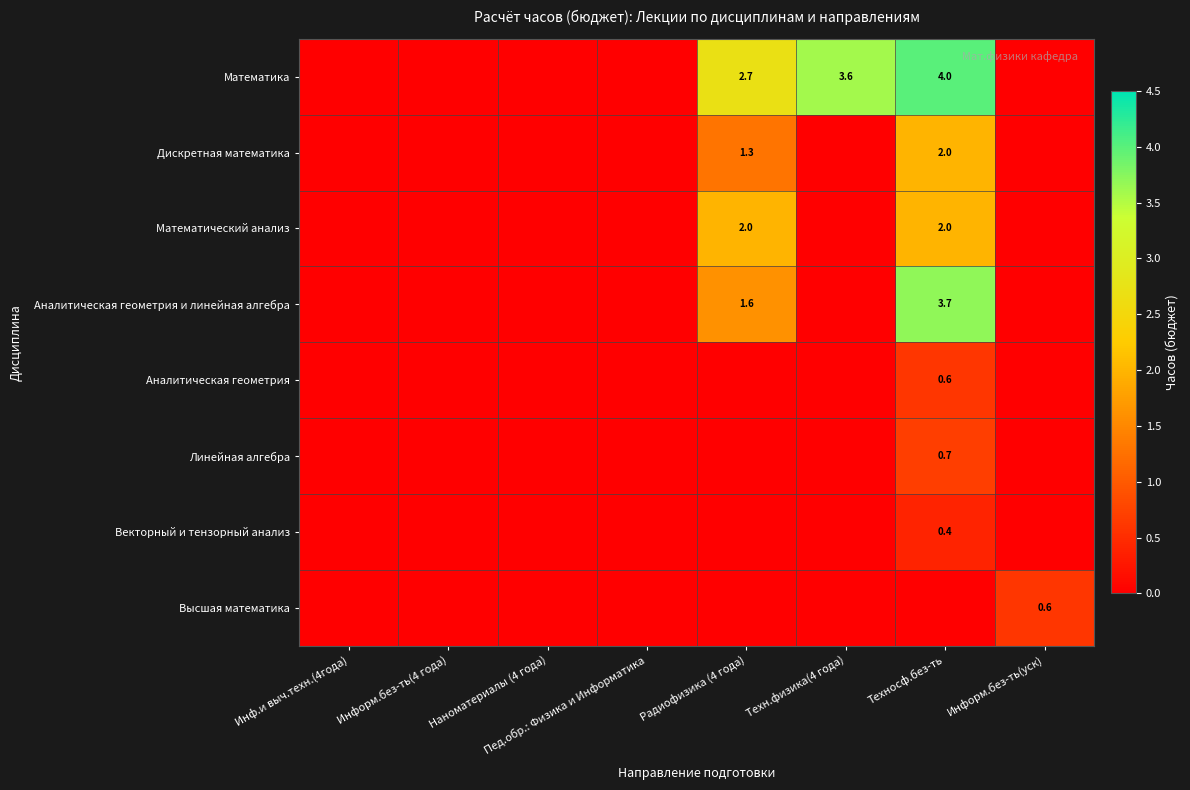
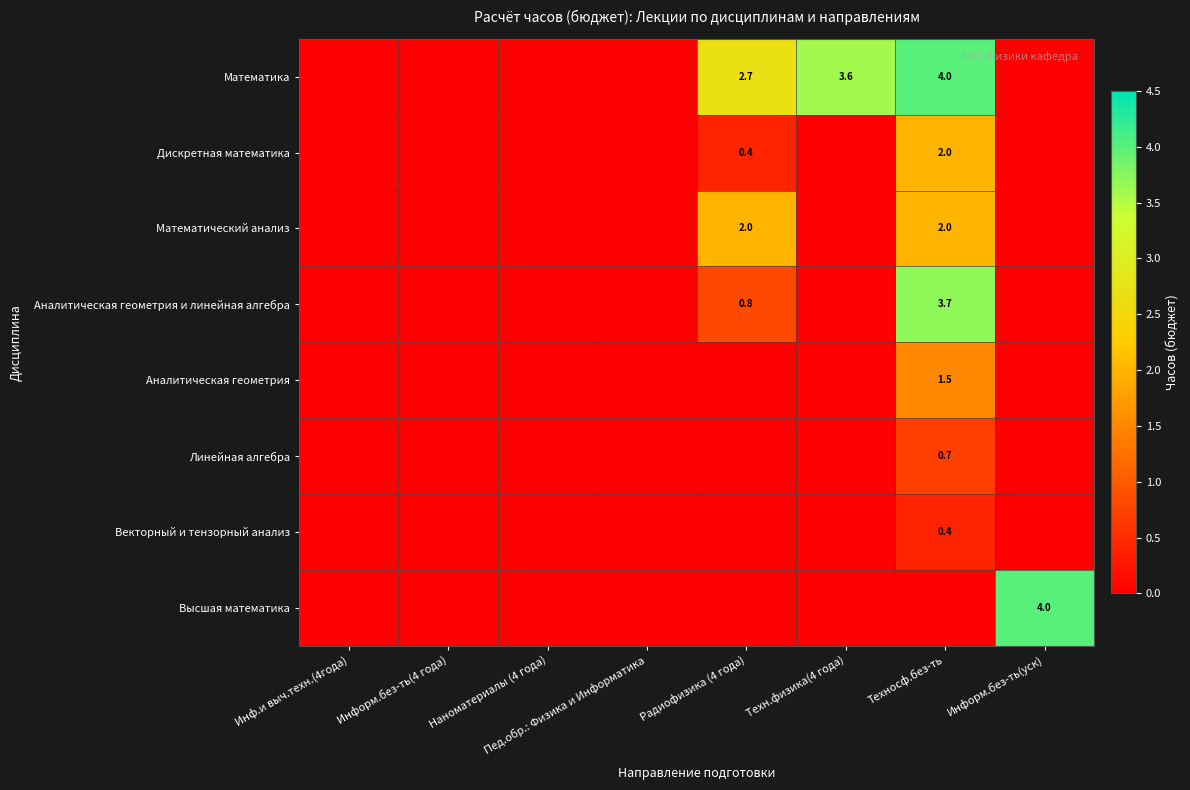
  {
    "Математика": {
      "Радиофизика (4 года)": 2.7,
      "Техн.физика(4 года)": 3.6,
      "Техносф.без-ть": 4.0
    },
    "Дискретная математика": {
-     "Радиофизика (4 года)": 1.3,
+     "Радиофизика (4 года)": 0.4,
      "Техносф.без-ть": 2.0
    },
    "Математический анализ": {
      "Радиофизика (4 года)": 2.0,
      "Техносф.без-ть": 2.0
    },
    "Аналитическая геометрия и линейная алгебра": {
-     "Радиофизика (4 года)": 1.6,
+     "Радиофизика (4 года)": 0.8,
      "Техносф.без-ть": 3.7
    },
    "Аналитическая геометрия": {
-     "Техносф.без-ть": 0.6
+     "Техносф.без-ть": 1.5
    },
    "Линейная алгебра": {
      "Техносф.без-ть": 0.7
    },
    "Векторный и тензорный анализ": {
      "Техносф.без-ть": 0.4
    },
    "Высшая математика": {
-     "Информ.без-ть(уск)": 0.6
+     "Информ.без-ть(уск)": 4.0
    }
  }
